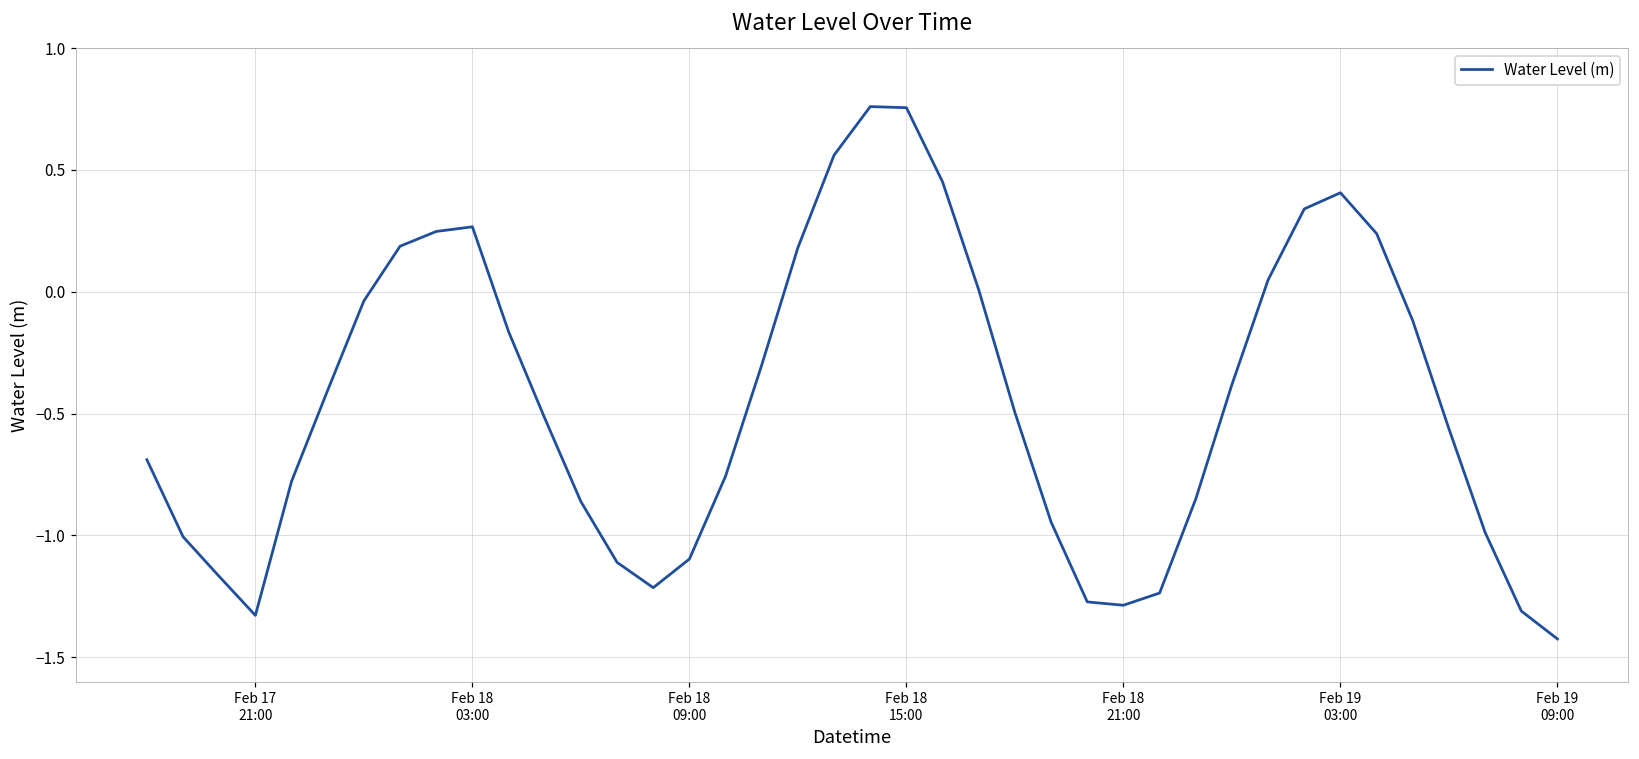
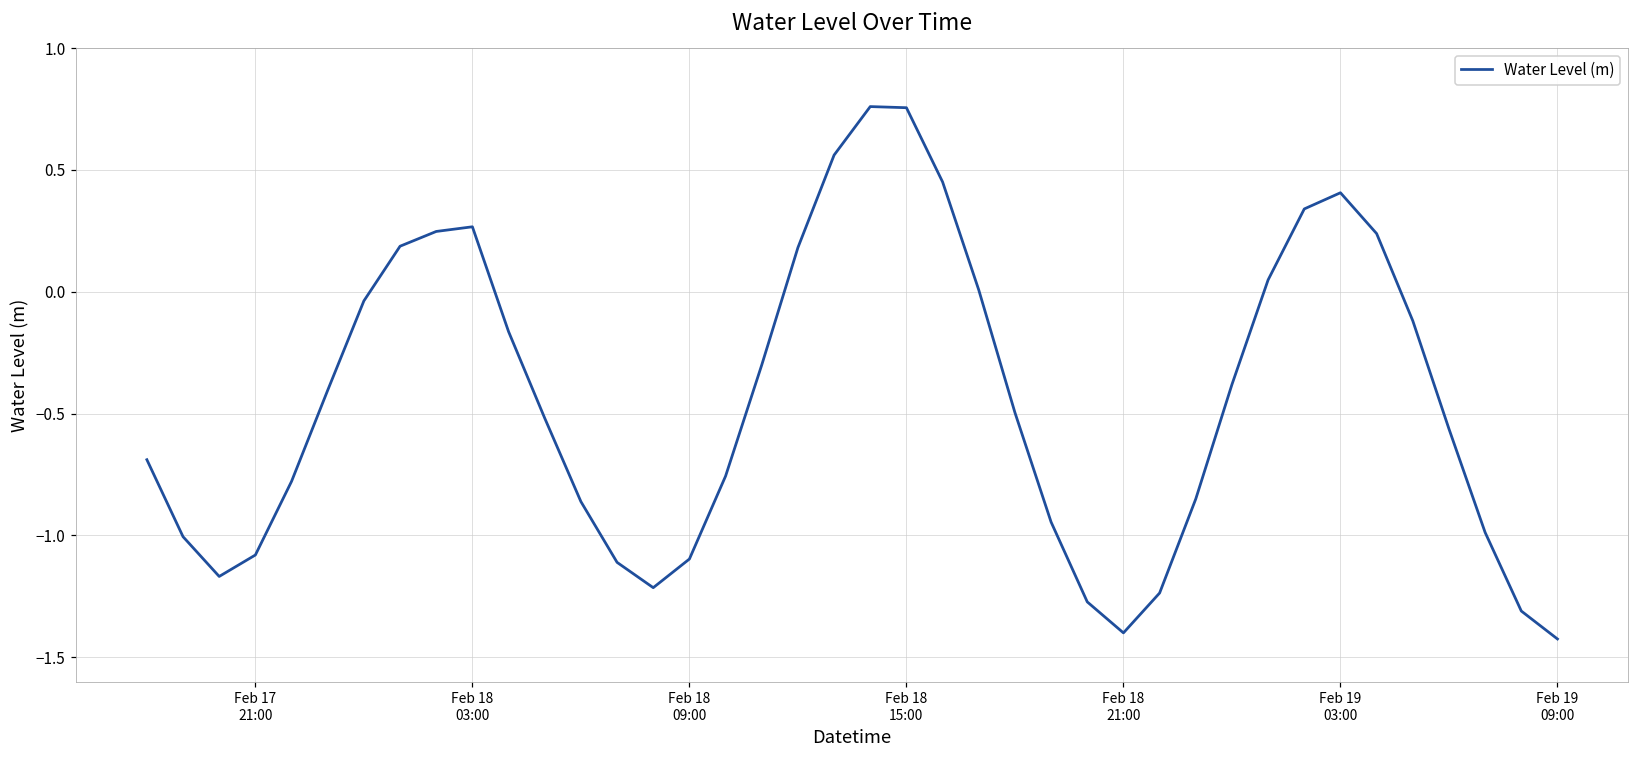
  {
-   "Feb 17 21:00": -1.33,
+   "Feb 17 21:00": -1.08,
    "Feb 18 03:00": 0.27,
    "Feb 18 09:00": -1.10,
    "Feb 18 15:00": 0.76,
-   "Feb 18 21:00": -1.29,
+   "Feb 18 21:00": -1.40,
    "Feb 19 03:00": 0.41,
    "Feb 19 09:00": -1.42
  }
